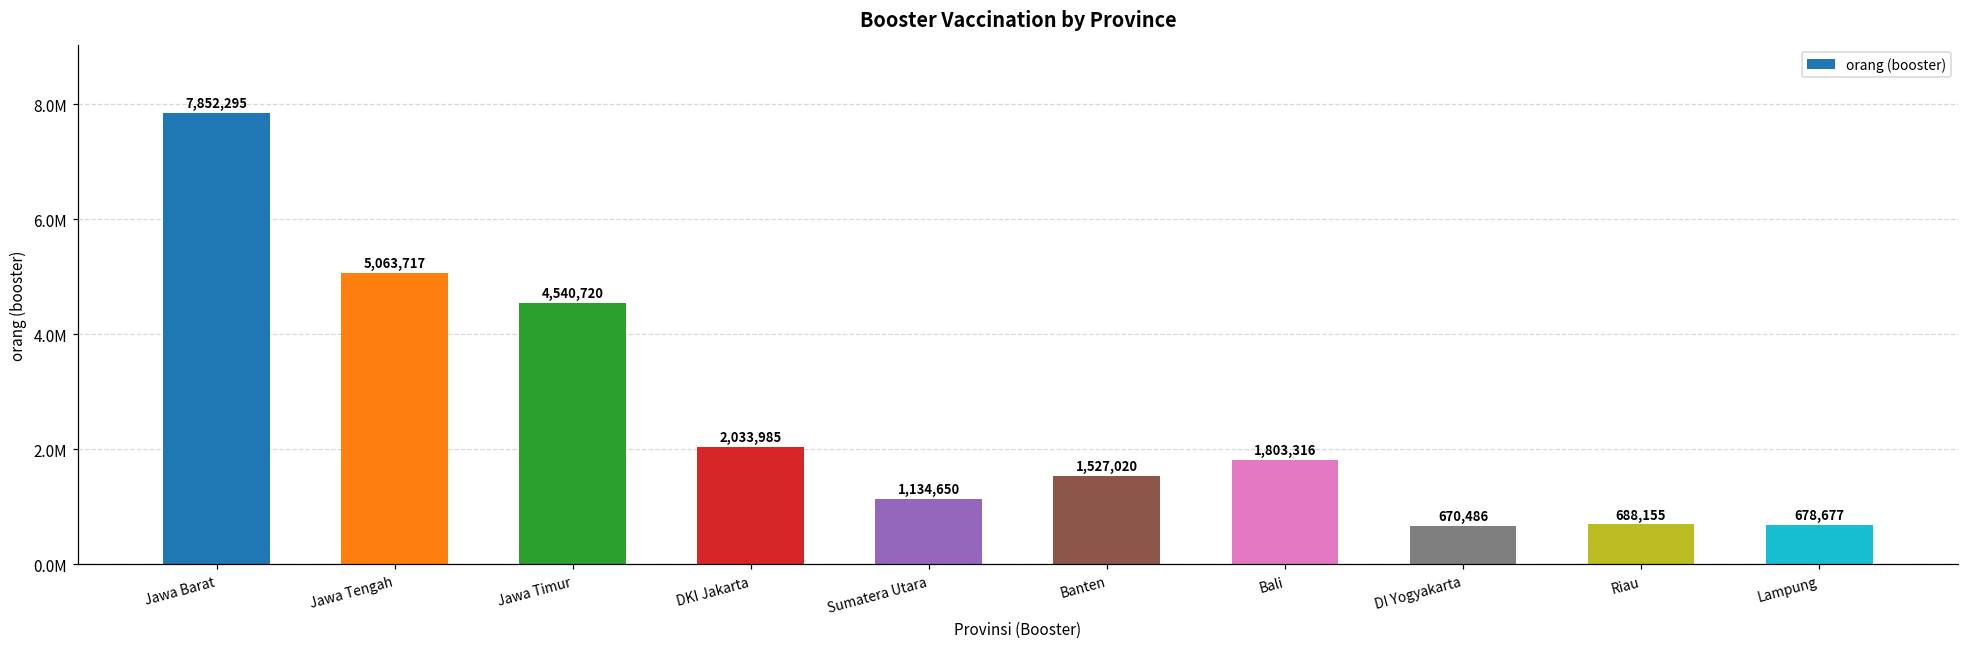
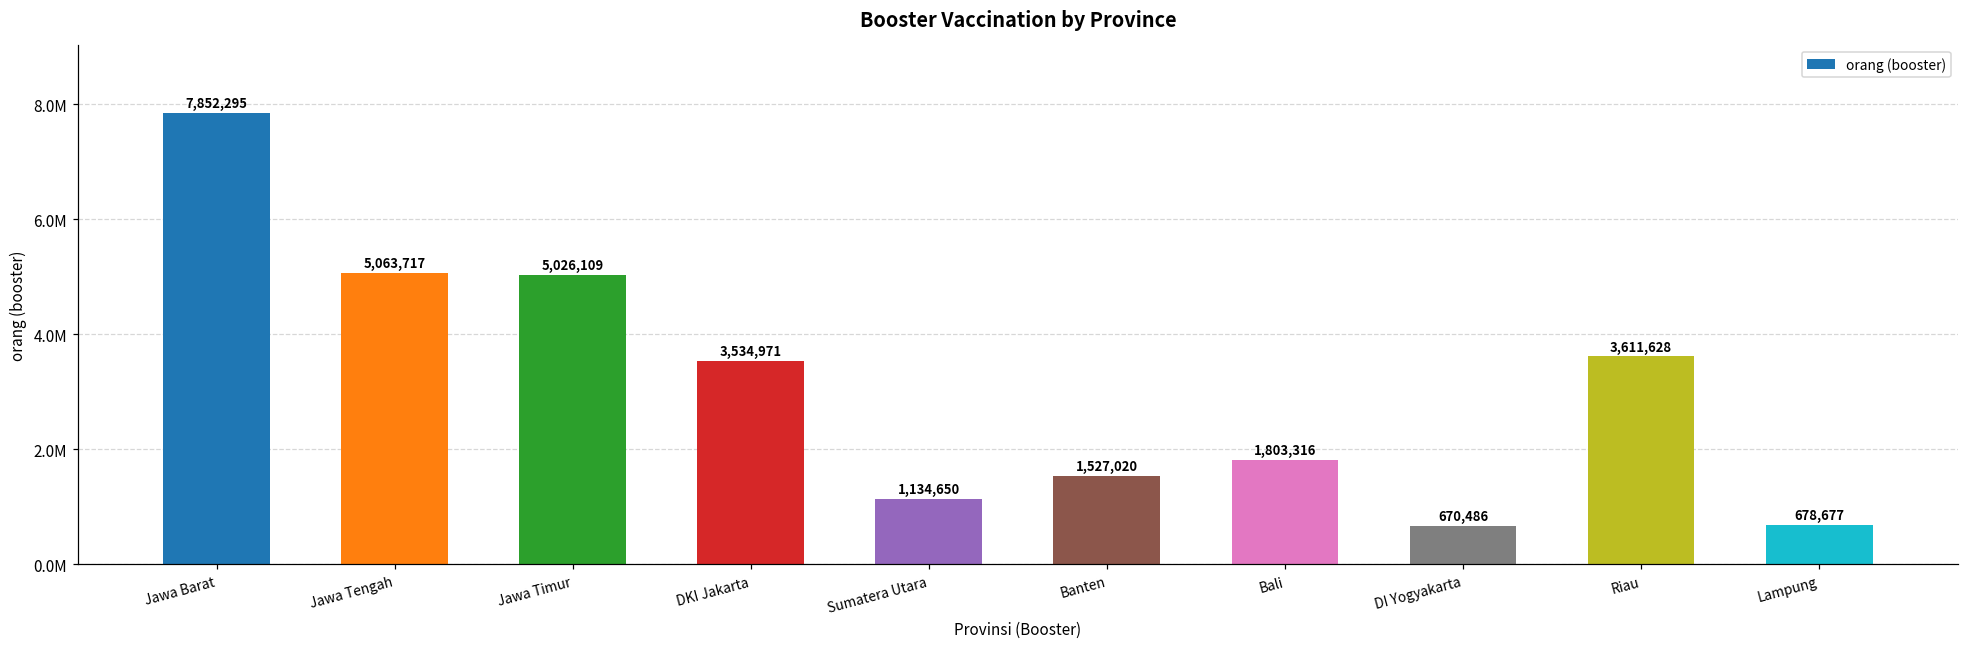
  {
    "Jawa Barat": "7,852,295",
    "Jawa Tengah": "5,063,717",
-   "Jawa Timur": "4,540,720",
-   "DKI Jakarta": "2,033,985",
+   "Jawa Timur": "5,026,109",
+   "DKI Jakarta": "3,534,971",
    "Sumatera Utara": "1,134,650",
    "Banten": "1,527,020",
    "Bali": "1,803,316",
    "DI Yogyakarta": "670,486",
-   "Riau": "688,155",
+   "Riau": "3,611,628",
    "Lampung": "678,677"
  }
